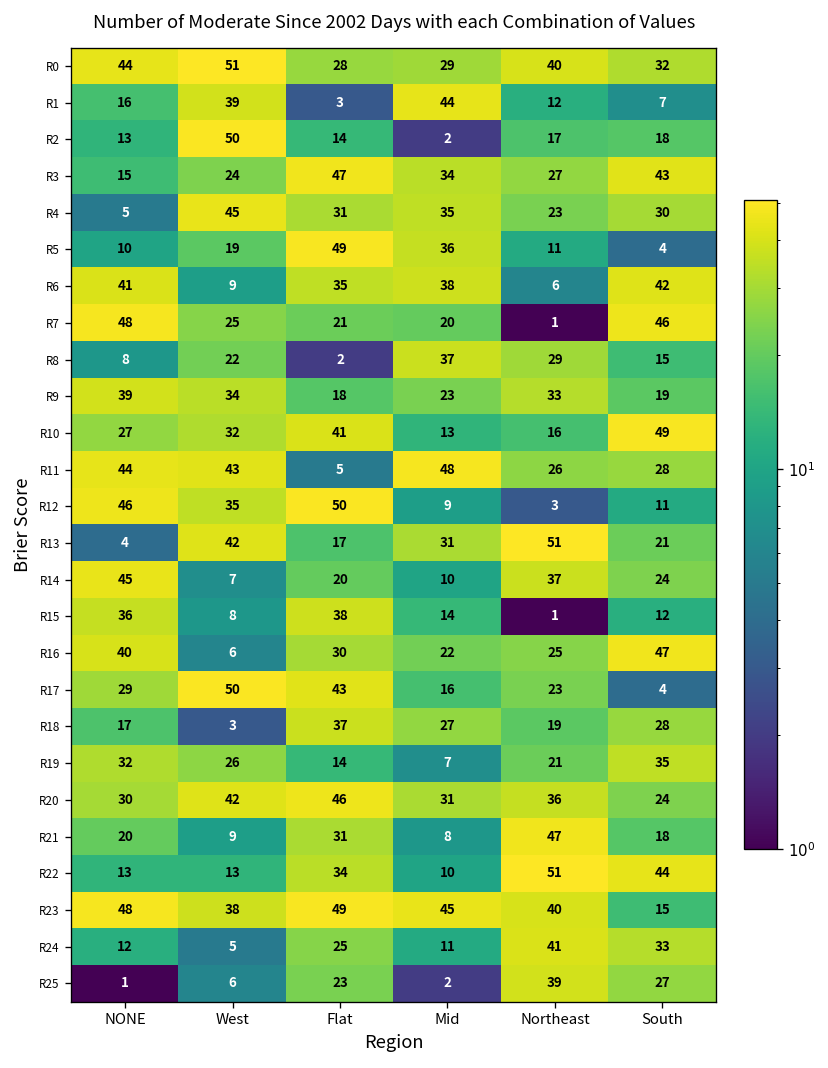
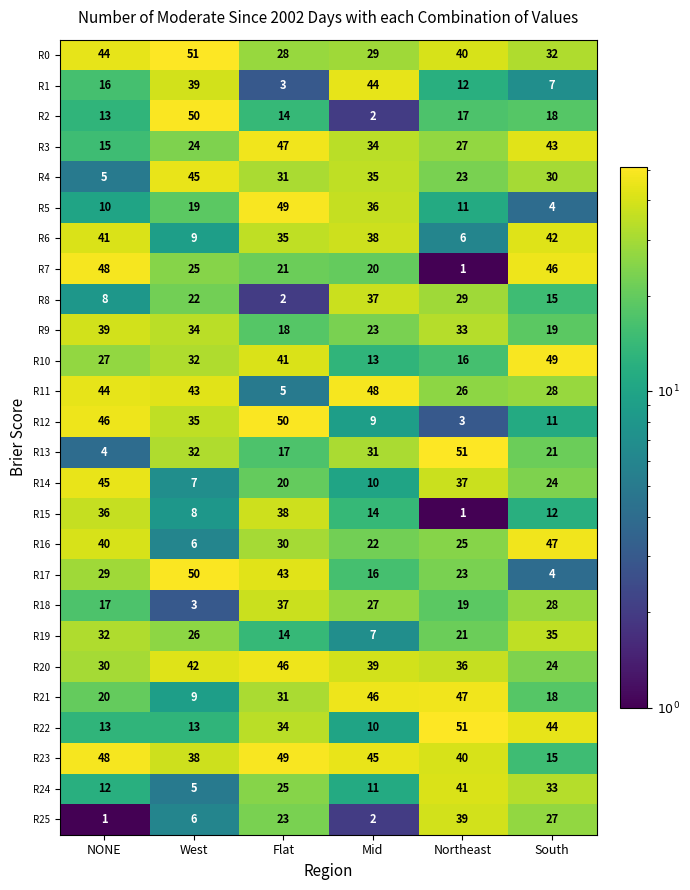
  {
    "R0": {
      "NONE": 44,
      "West": 51,
      "Flat": 28,
      "Mid": 29,
      "Northeast": 40,
      "South": 32
    },
    "R1": {
      "NONE": 16,
      "West": 39,
      "Flat": 3,
      "Mid": 44,
      "Northeast": 12,
      "South": 7
    },
    "R2": {
      "NONE": 13,
      "West": 50,
      "Flat": 14,
      "Mid": 2,
      "Northeast": 17,
      "South": 18
    },
    "R3": {
      "NONE": 15,
      "West": 24,
      "Flat": 47,
      "Mid": 34,
      "Northeast": 27,
      "South": 43
    },
    "R4": {
      "NONE": 5,
      "West": 45,
      "Flat": 31,
      "Mid": 35,
      "Northeast": 23,
      "South": 30
    },
    "R5": {
      "NONE": 10,
      "West": 19,
      "Flat": 49,
      "Mid": 36,
      "Northeast": 11,
      "South": 4
    },
    "R6": {
      "NONE": 41,
      "West": 9,
      "Flat": 35,
      "Mid": 38,
      "Northeast": 6,
      "South": 42
    },
    "R7": {
      "NONE": 48,
      "West": 25,
      "Flat": 21,
      "Mid": 20,
      "Northeast": 1,
      "South": 46
    },
    "R8": {
      "NONE": 8,
      "West": 22,
      "Flat": 2,
      "Mid": 37,
      "Northeast": 29,
      "South": 15
    },
    "R9": {
      "NONE": 39,
      "West": 34,
      "Flat": 18,
      "Mid": 23,
      "Northeast": 33,
      "South": 19
    },
    "R10": {
      "NONE": 27,
      "West": 32,
      "Flat": 41,
      "Mid": 13,
      "Northeast": 16,
      "South": 49
    },
    "R11": {
      "NONE": 44,
      "West": 43,
      "Flat": 5,
      "Mid": 48,
      "Northeast": 26,
      "South": 28
    },
    "R12": {
      "NONE": 46,
      "West": 35,
      "Flat": 50,
      "Mid": 9,
      "Northeast": 3,
      "South": 11
    },
    "R13": {
      "NONE": 4,
-     "West": 42,
+     "West": 32,
      "Flat": 17,
      "Mid": 31,
      "Northeast": 51,
      "South": 21
    },
    "R14": {
      "NONE": 45,
      "West": 7,
      "Flat": 20,
      "Mid": 10,
      "Northeast": 37,
      "South": 24
    },
    "R15": {
      "NONE": 36,
      "West": 8,
      "Flat": 38,
      "Mid": 14,
      "Northeast": 1,
      "South": 12
    },
    "R16": {
      "NONE": 40,
      "West": 6,
      "Flat": 30,
      "Mid": 22,
      "Northeast": 25,
      "South": 47
    },
    "R17": {
      "NONE": 29,
      "West": 50,
      "Flat": 43,
      "Mid": 16,
      "Northeast": 23,
      "South": 4
    },
    "R18": {
      "NONE": 17,
      "West": 3,
      "Flat": 37,
      "Mid": 27,
      "Northeast": 19,
      "South": 28
    },
    "R19": {
      "NONE": 32,
      "West": 26,
      "Flat": 14,
      "Mid": 7,
      "Northeast": 21,
      "South": 35
    },
    "R20": {
      "NONE": 30,
      "West": 42,
      "Flat": 46,
-     "Mid": 31,
+     "Mid": 39,
      "Northeast": 36,
      "South": 24
    },
    "R21": {
      "NONE": 20,
      "West": 9,
      "Flat": 31,
-     "Mid": 8,
+     "Mid": 46,
      "Northeast": 47,
      "South": 18
    },
    "R22": {
      "NONE": 13,
      "West": 13,
      "Flat": 34,
      "Mid": 10,
      "Northeast": 51,
      "South": 44
    },
    "R23": {
      "NONE": 48,
      "West": 38,
      "Flat": 49,
      "Mid": 45,
      "Northeast": 40,
      "South": 15
    },
    "R24": {
      "NONE": 12,
      "West": 5,
      "Flat": 25,
      "Mid": 11,
      "Northeast": 41,
      "South": 33
    },
    "R25": {
      "NONE": 1,
      "West": 6,
      "Flat": 23,
      "Mid": 2,
      "Northeast": 39,
      "South": 27
    }
  }
